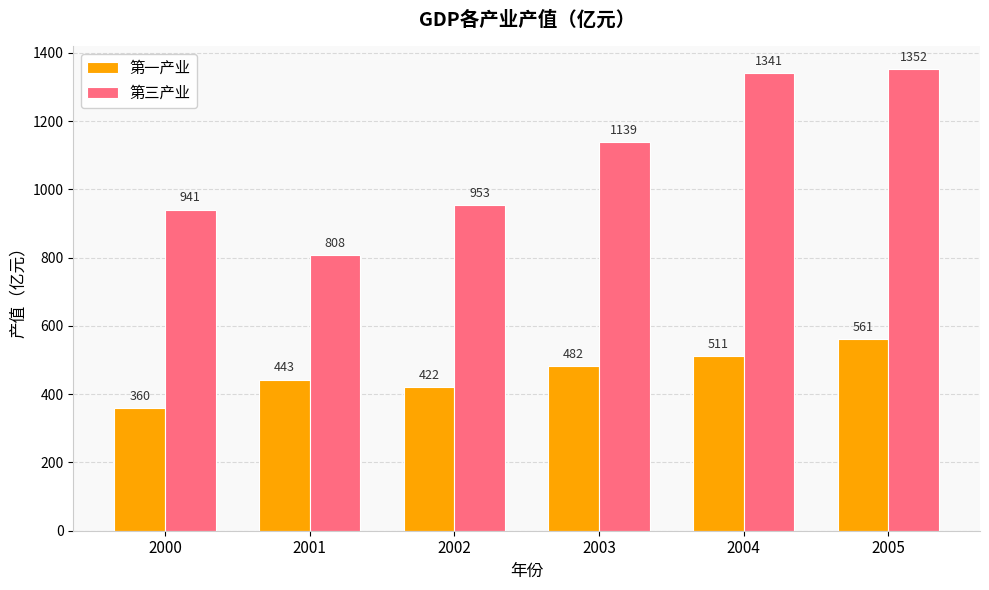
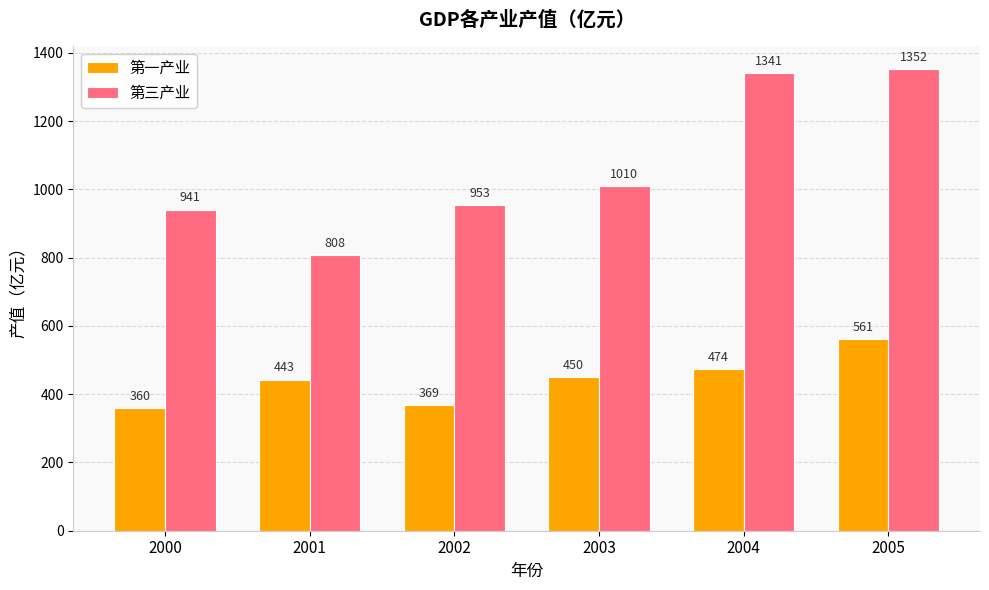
  {
    "第一产业": {
      "2000": 360,
      "2001": 443,
-     "2002": 422,
-     "2003": 482,
-     "2004": 511,
+     "2002": 369,
+     "2003": 450,
+     "2004": 474,
      "2005": 561
    },
    "第三产业": {
      "2000": 941,
      "2001": 808,
      "2002": 953,
-     "2003": 1139,
+     "2003": 1010,
      "2004": 1341,
      "2005": 1352
    }
  }
